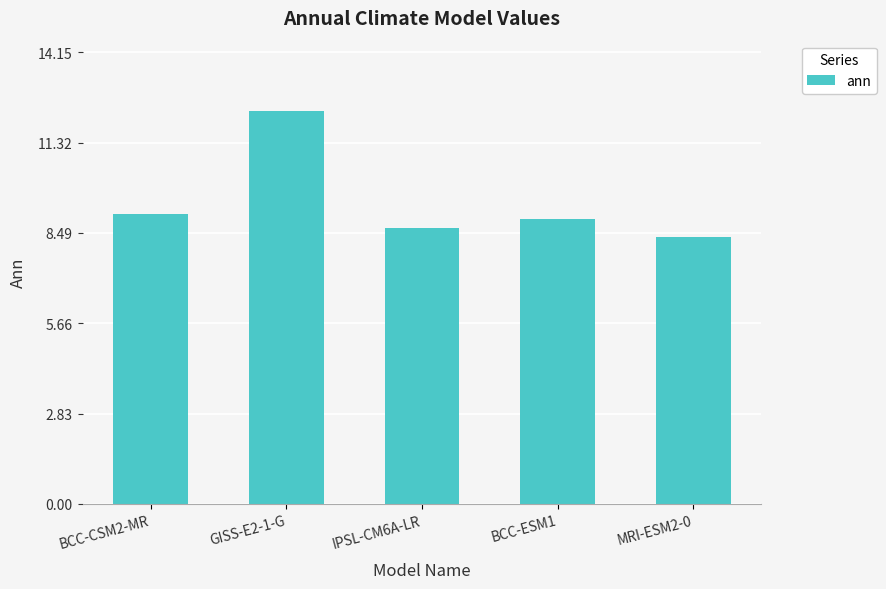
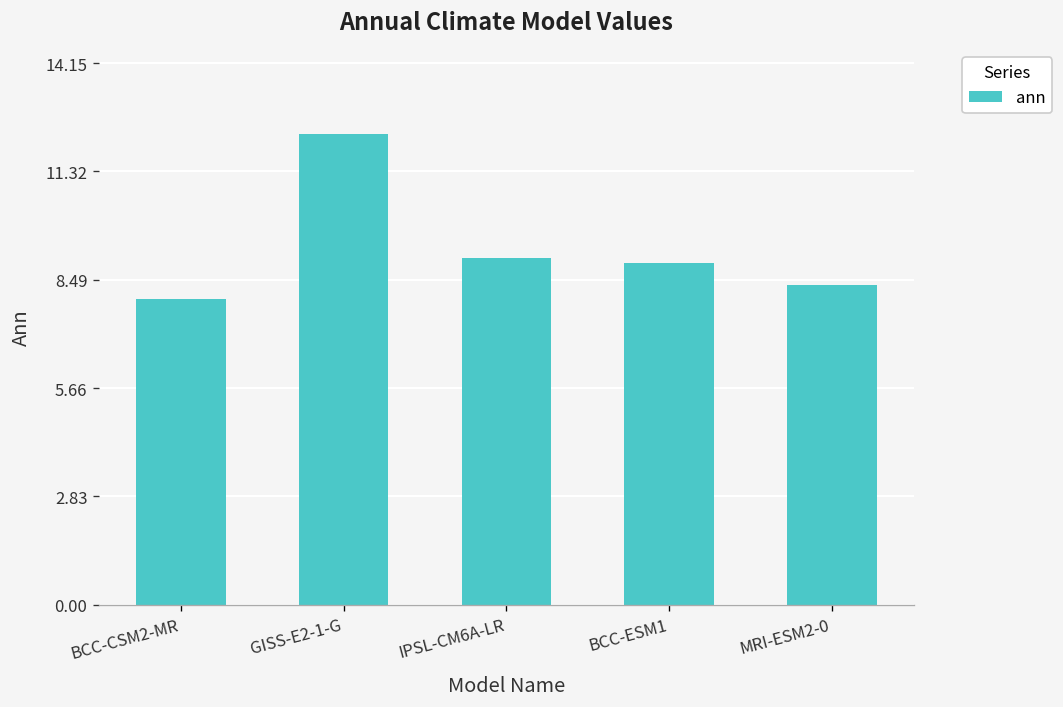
  {
-   "BCC-CSM2-MR": 9.1,
+   "BCC-CSM2-MR": 8.0,
    "GISS-E2-1-G": 12.3,
-   "IPSL-CM6A-LR": 8.6,
+   "IPSL-CM6A-LR": 9.1,
    "BCC-ESM1": 8.9,
    "MRI-ESM2-0": 8.3
  }
